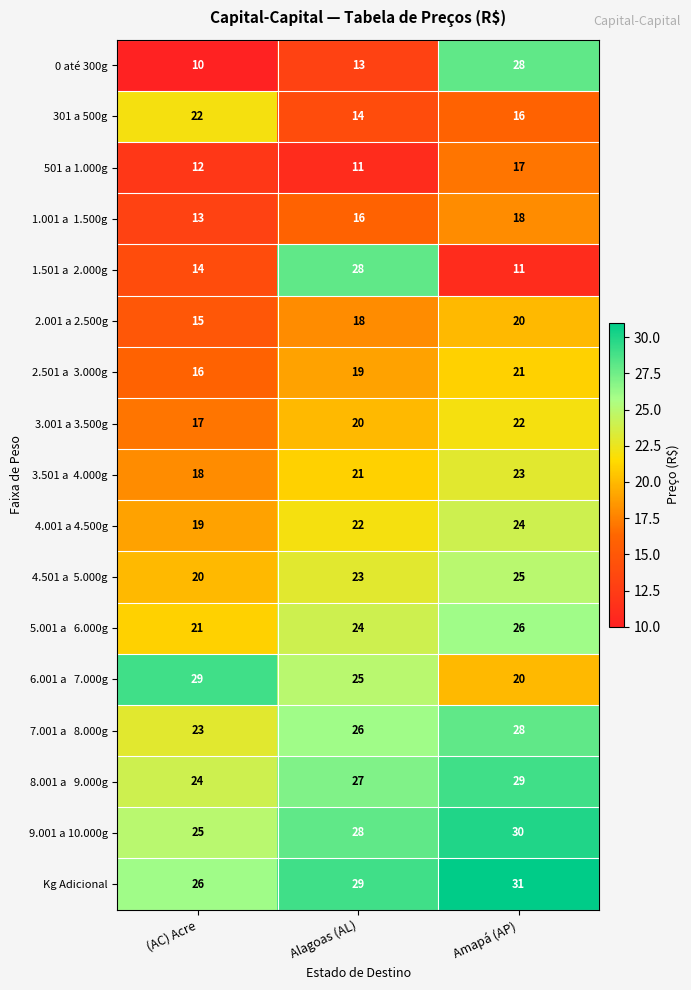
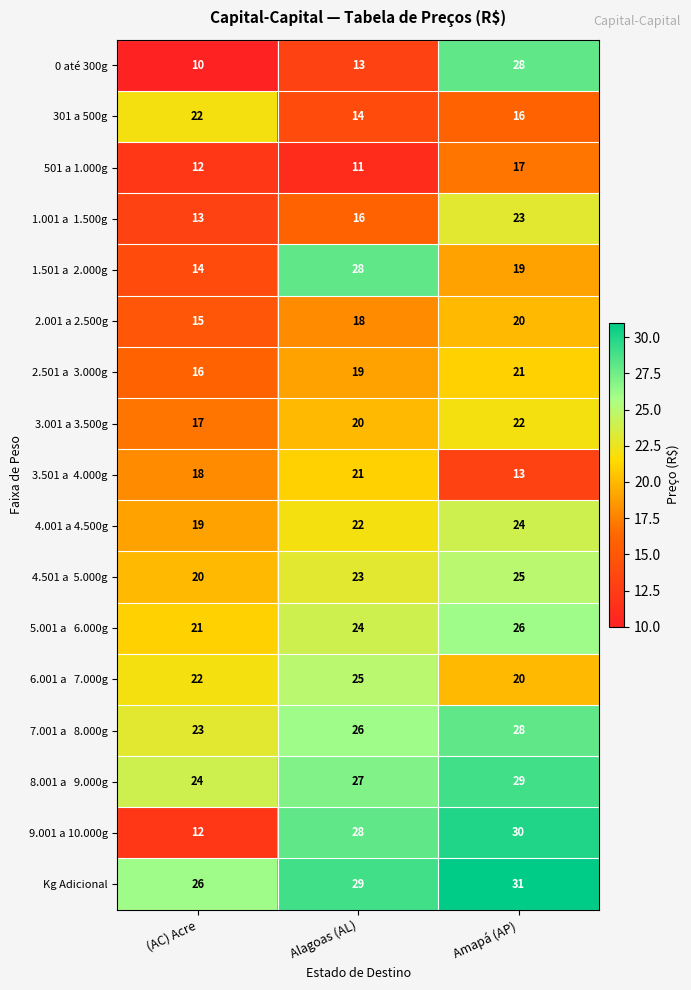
  {
    "0 até 300g": {
      "(AC) Acre": 10,
      "Alagoas (AL)": 13,
      "Amapá (AP)": 28
    },
    "301 a 500g": {
      "(AC) Acre": 22,
      "Alagoas (AL)": 14,
      "Amapá (AP)": 16
    },
    "501 a 1.000g": {
      "(AC) Acre": 12,
      "Alagoas (AL)": 11,
      "Amapá (AP)": 17
    },
    "1.001 a 1.500g": {
      "(AC) Acre": 13,
      "Alagoas (AL)": 16,
-     "Amapá (AP)": 18
+     "Amapá (AP)": 23
    },
    "1.501 a 2.000g": {
      "(AC) Acre": 14,
      "Alagoas (AL)": 28,
-     "Amapá (AP)": 11
+     "Amapá (AP)": 19
    },
    "2.001 a 2.500g": {
      "(AC) Acre": 15,
      "Alagoas (AL)": 18,
      "Amapá (AP)": 20
    },
    "2.501 a 3.000g": {
      "(AC) Acre": 16,
      "Alagoas (AL)": 19,
      "Amapá (AP)": 21
    },
    "3.001 a 3.500g": {
      "(AC) Acre": 17,
      "Alagoas (AL)": 20,
      "Amapá (AP)": 22
    },
    "3.501 a 4.000g": {
      "(AC) Acre": 18,
      "Alagoas (AL)": 21,
-     "Amapá (AP)": 23
+     "Amapá (AP)": 13
    },
    "4.001 a 4.500g": {
      "(AC) Acre": 19,
      "Alagoas (AL)": 22,
      "Amapá (AP)": 24
    },
    "4.501 a 5.000g": {
      "(AC) Acre": 20,
      "Alagoas (AL)": 23,
      "Amapá (AP)": 25
    },
    "5.001 a 6.000g": {
      "(AC) Acre": 21,
      "Alagoas (AL)": 24,
      "Amapá (AP)": 26
    },
    "6.001 a 7.000g": {
-     "(AC) Acre": 29,
+     "(AC) Acre": 22,
      "Alagoas (AL)": 25,
      "Amapá (AP)": 20
    },
    "7.001 a 8.000g": {
      "(AC) Acre": 23,
      "Alagoas (AL)": 26,
      "Amapá (AP)": 28
    },
    "8.001 a 9.000g": {
      "(AC) Acre": 24,
      "Alagoas (AL)": 27,
      "Amapá (AP)": 29
    },
    "9.001 a 10.000g": {
-     "(AC) Acre": 25,
+     "(AC) Acre": 12,
      "Alagoas (AL)": 28,
      "Amapá (AP)": 30
    },
    "Kg Adicional": {
      "(AC) Acre": 26,
      "Alagoas (AL)": 29,
      "Amapá (AP)": 31
    }
  }
